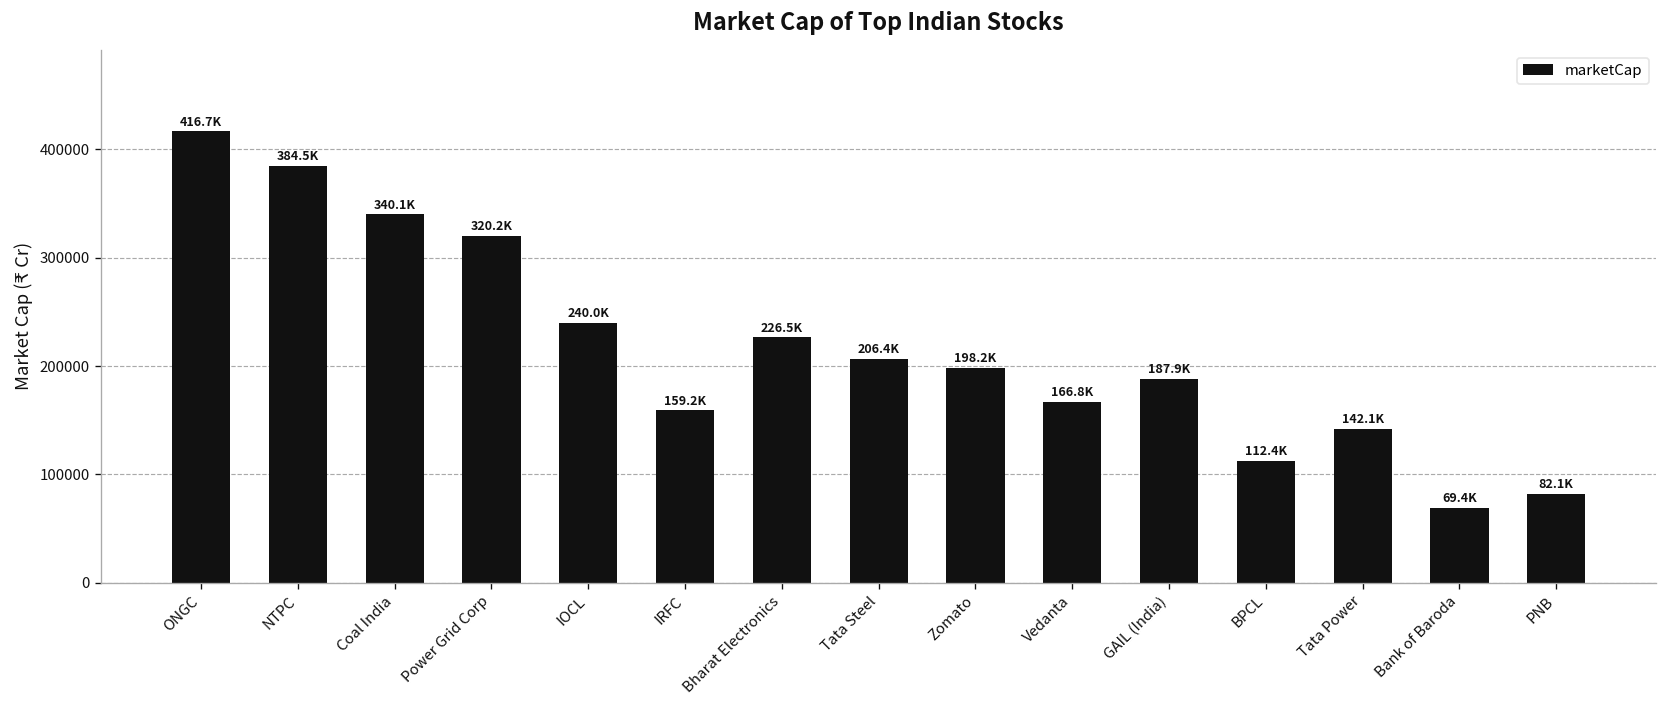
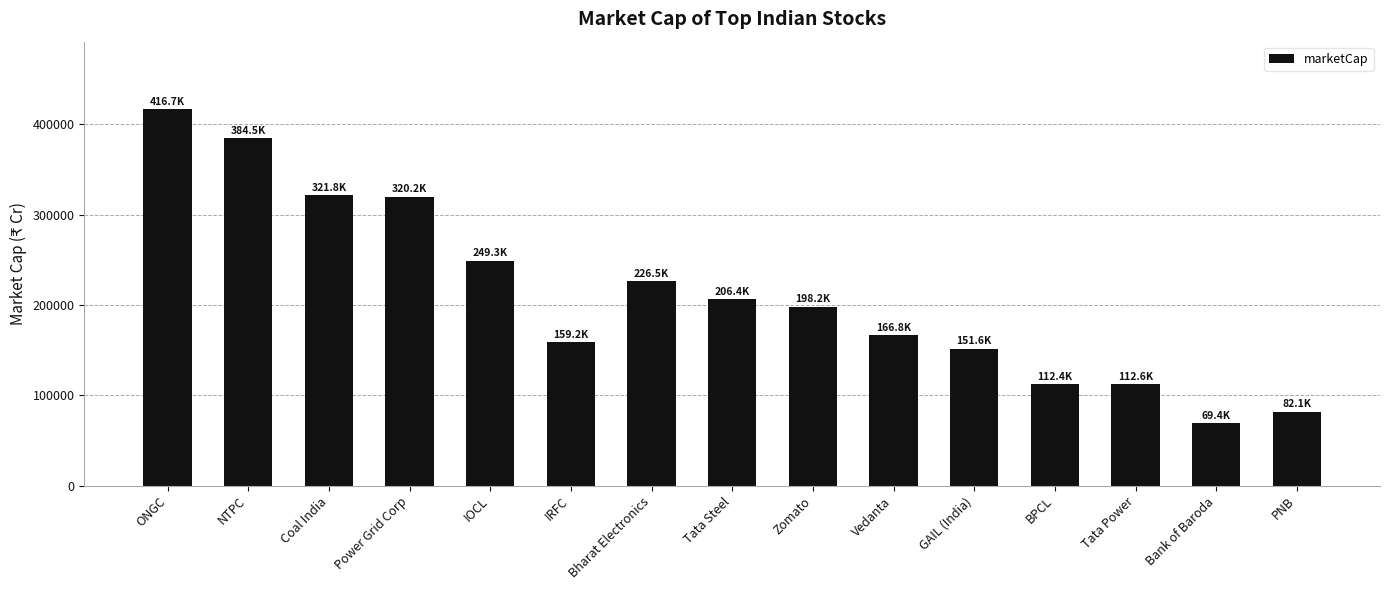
  {
    "ONGC": "416.7K",
    "NTPC": "384.5K",
-   "Coal India": "340.1K",
+   "Coal India": "321.8K",
    "Power Grid Corp": "320.2K",
-   "IOCL": "240.0K",
+   "IOCL": "249.3K",
    "IRFC": "159.2K",
    "Bharat Electronics": "226.5K",
    "Tata Steel": "206.4K",
    "Zomato": "198.2K",
    "Vedanta": "166.8K",
-   "GAIL (India)": "187.9K",
+   "GAIL (India)": "151.6K",
    "BPCL": "112.4K",
-   "Tata Power": "142.1K",
+   "Tata Power": "112.6K",
    "Bank of Baroda": "69.4K",
    "PNB": "82.1K"
  }
